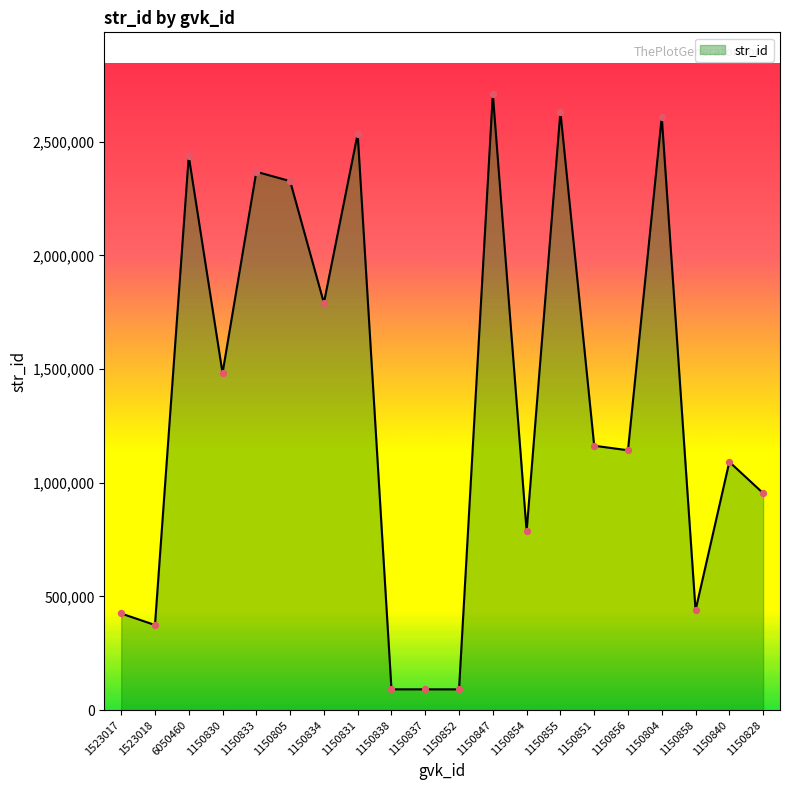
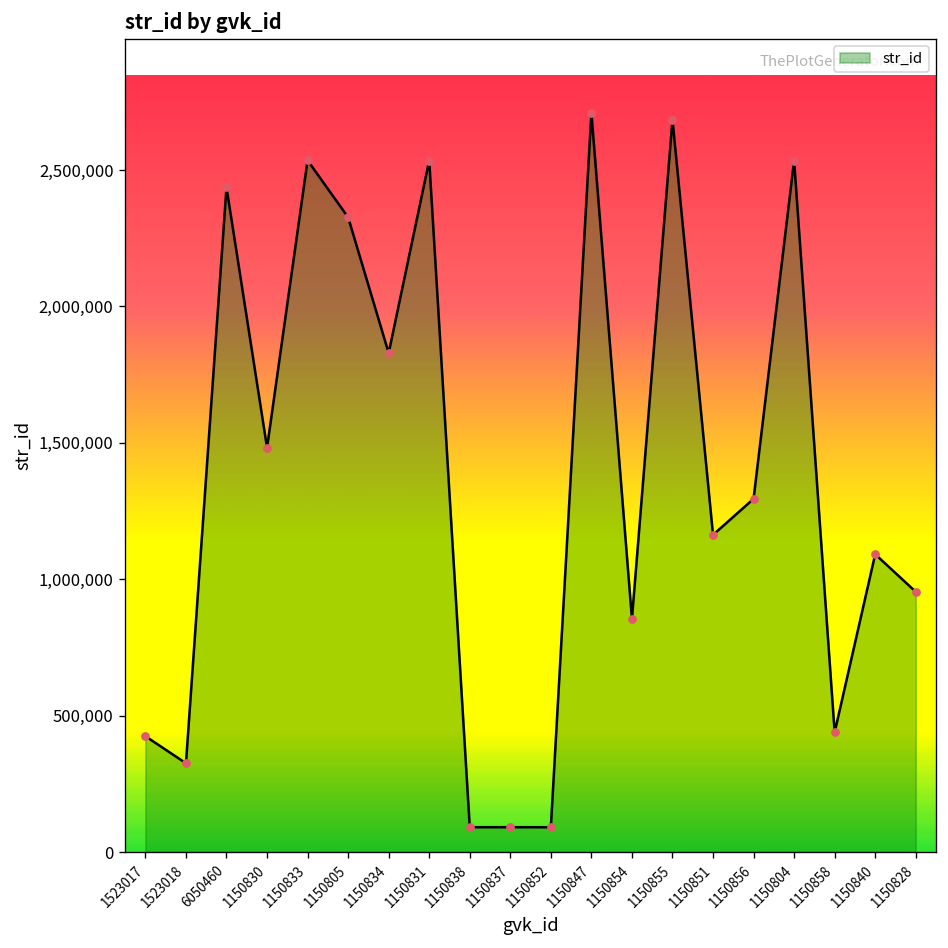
  {
    "1523017": "420,000",
-   "1523018": "370,000",
+   "1523018": "330,000",
    "6050460": "2,440,000",
    "1150830": "1,480,000",
-   "1150833": "2,370,000",
+   "1150833": "2,540,000",
    "1150805": "2,330,000",
-   "1150834": "1,790,000",
+   "1150834": "1,830,000",
    "1150831": "2,530,000",
    "1150838": "90,000",
    "1150837": "90,000",
    "1150852": "90,000",
    "1150847": "2,710,000",
-   "1150854": "790,000",
-   "1150855": "2,630,000",
+   "1150854": "860,000",
+   "1150855": "2,680,000",
    "1150851": "1,160,000",
-   "1150856": "1,140,000",
-   "1150804": "2,610,000",
+   "1150856": "1,290,000",
+   "1150804": "2,530,000",
    "1150858": "440,000",
    "1150840": "1,090,000",
    "1150828": "950,000"
  }
